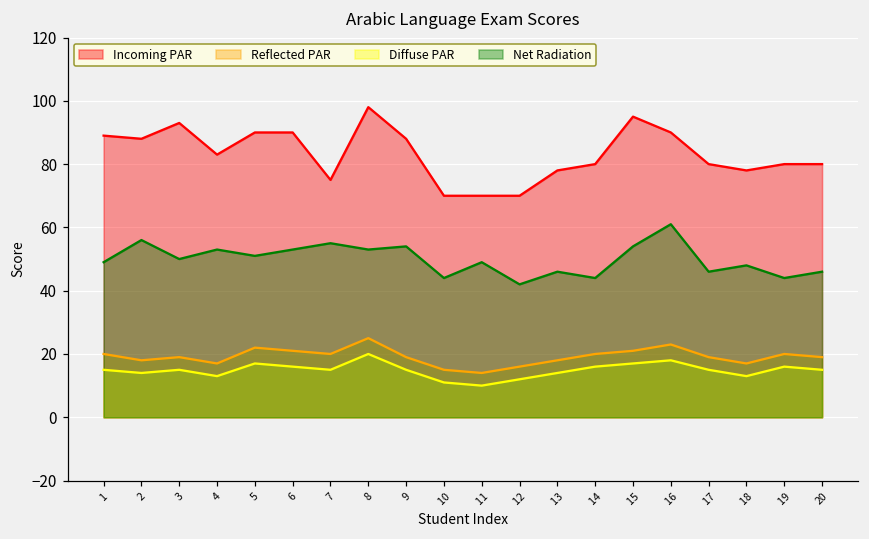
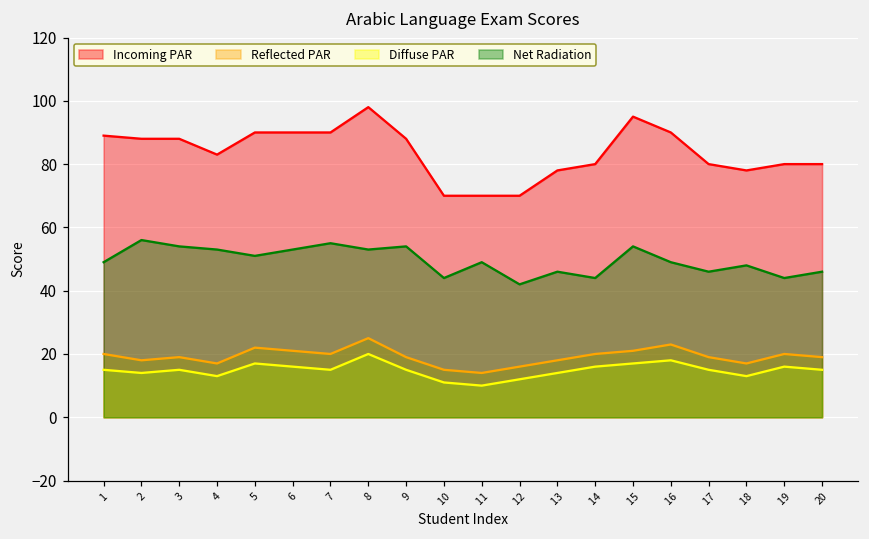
  {
    "Incoming PAR": {
      "1": 89,
      "2": 88,
-     "3": 93,
+     "3": 88,
      "4": 83,
      "5": 90,
      "6": 90,
-     "7": 75,
+     "7": 90,
      "8": 98,
      "9": 88,
      "10": 70,
      "11": 70,
      "12": 70,
      "13": 78,
      "14": 80,
      "15": 95,
      "16": 90,
      "17": 80,
      "18": 78,
      "19": 80,
      "20": 80
    },
    "Net Radiation": {
      "1": 49,
      "2": 56,
-     "3": 50,
+     "3": 54,
      "4": 53,
      "5": 51,
      "6": 53,
      "7": 55,
      "8": 53,
      "9": 54,
      "10": 44,
      "11": 49,
      "12": 42,
      "13": 46,
      "14": 44,
      "15": 54,
-     "16": 61,
+     "16": 49,
      "17": 46,
      "18": 48,
      "19": 44,
      "20": 46
    }
  }
